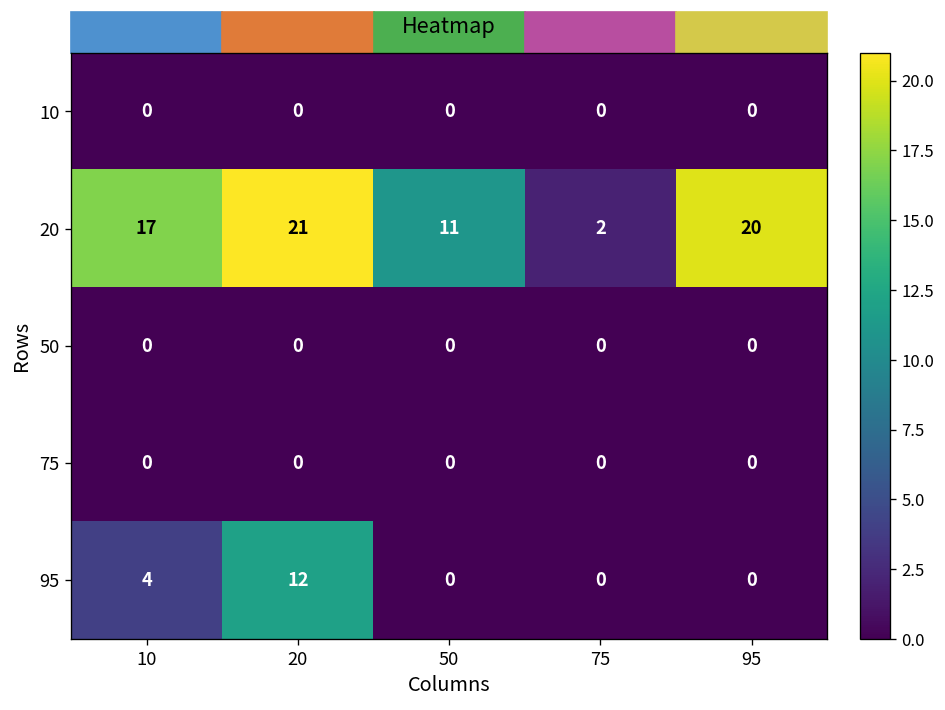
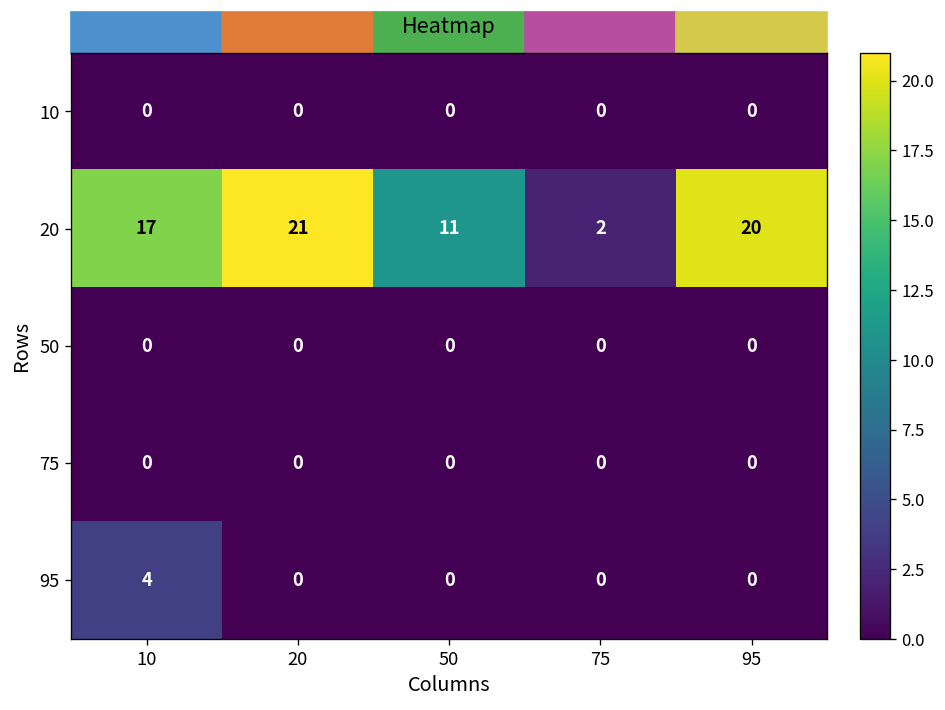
  {
    "10": {
      "10": 0,
      "20": 0,
      "50": 0,
      "75": 0,
      "95": 0
    },
    "20": {
      "10": 17,
      "20": 21,
      "50": 11,
      "75": 2,
      "95": 20
    },
    "50": {
      "10": 0,
      "20": 0,
      "50": 0,
      "75": 0,
      "95": 0
    },
    "75": {
      "10": 0,
      "20": 0,
      "50": 0,
      "75": 0,
      "95": 0
    },
    "95": {
      "10": 4,
-     "20": 12,
+     "20": 0,
      "50": 0,
      "75": 0,
      "95": 0
    }
  }
